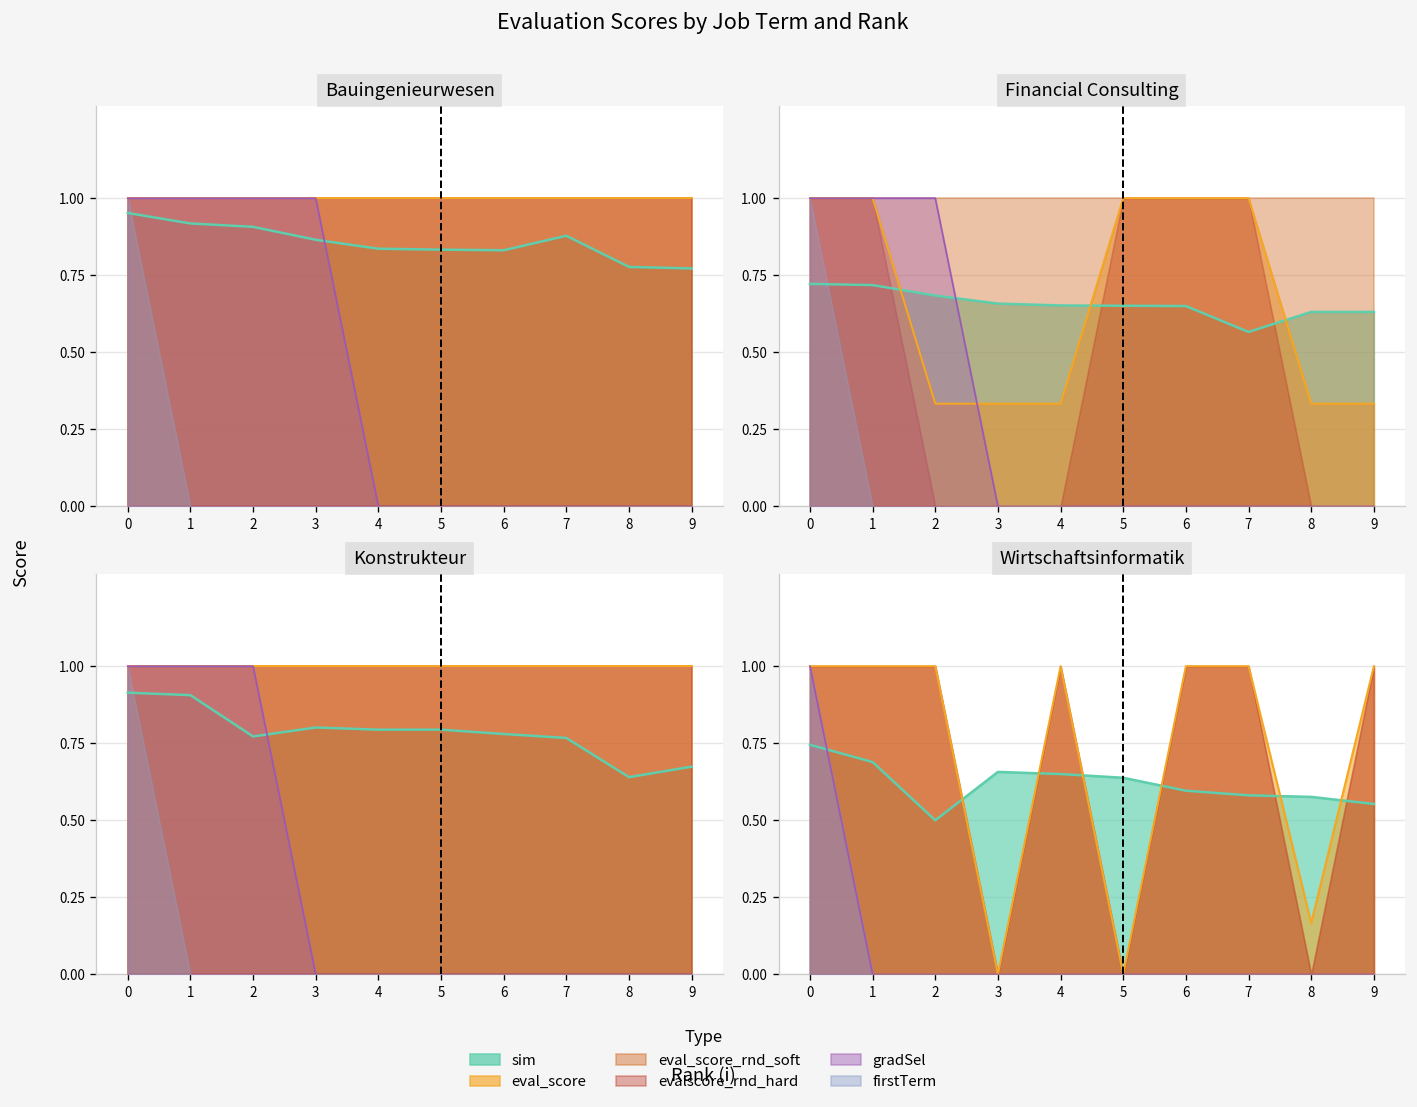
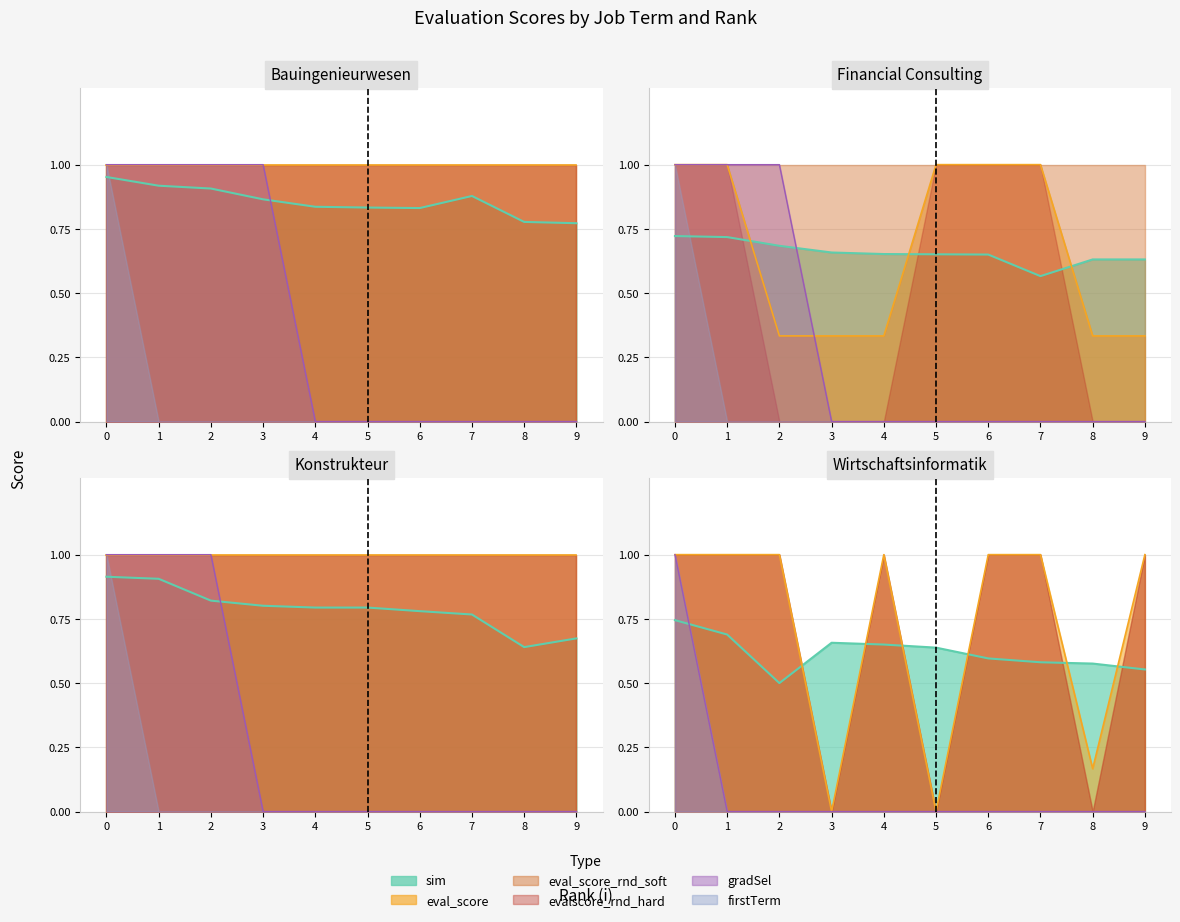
  {
    "Bauingenieurwesen": {
      "sim": {
        "0": 0.95,
        "1": 0.92,
        "2": 0.91,
        "3": 0.87,
        "4": 0.84,
        "5": 0.83,
        "6": 0.83,
        "7": 0.88,
        "8": 0.78,
        "9": 0.77
      },
      "evalscore_rnd_hard": {
        "4": 1.00,
        "5": 1.00,
        "6": 1.00,
        "7": 1.00,
        "8": 1.00,
        "9": 1.00
      }
    },
    "Financial Consulting": {
      "sim": {
        "0": 0.72,
        "1": 0.72,
        "2": 0.68,
        "3": 0.66,
        "4": 0.65,
        "5": 0.65,
        "6": 0.65,
        "7": 0.57,
        "8": 0.63,
        "9": 0.63
      }
    },
    "Konstrukteur": {
      "sim": {
        "0": 0.91,
        "1": 0.91,
-       "2": 0.77,
+       "2": 0.82,
        "3": 0.80,
        "4": 0.79,
        "5": 0.79,
        "6": 0.78,
        "7": 0.77,
        "8": 0.64,
        "9": 0.67
      },
      "evalscore_rnd_hard": {
        "3": 1.00,
        "4": 1.00,
        "5": 1.00,
        "6": 1.00,
        "7": 1.00,
        "8": 1.00,
        "9": 1.00
      }
    },
    "Wirtschaftsinformatik": {
      "sim": {
        "0": 0.75,
        "1": 0.69,
        "2": 0.50,
        "3": 0.66,
        "4": 0.65,
        "5": 0.64,
        "6": 0.60,
        "7": 0.58,
        "8": 0.58,
        "9": 0.55
      },
      "eval_score": {
        "8": 0.17
      },
      "firstTerm": {
        "1": 0.00,
        "2": 0.00,
        "4": 0.00,
        "6": 0.00,
        "7": 0.00,
        "9": 0.00
      }
    }
  }
